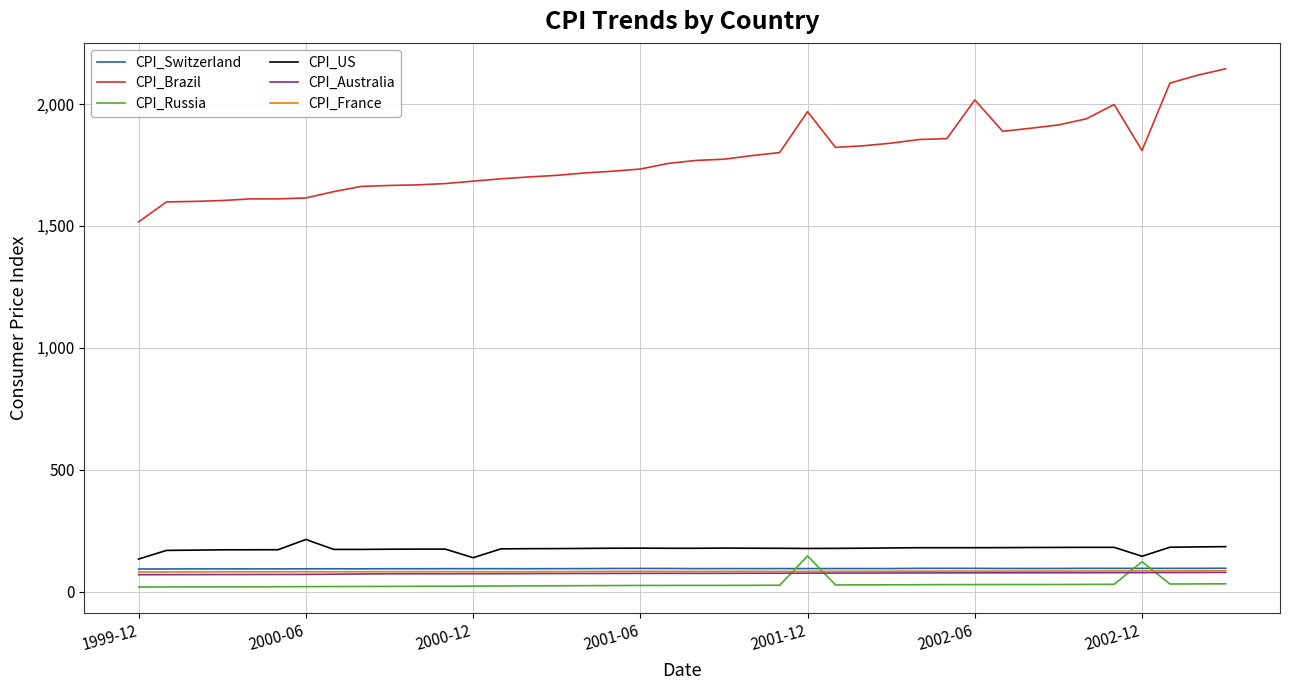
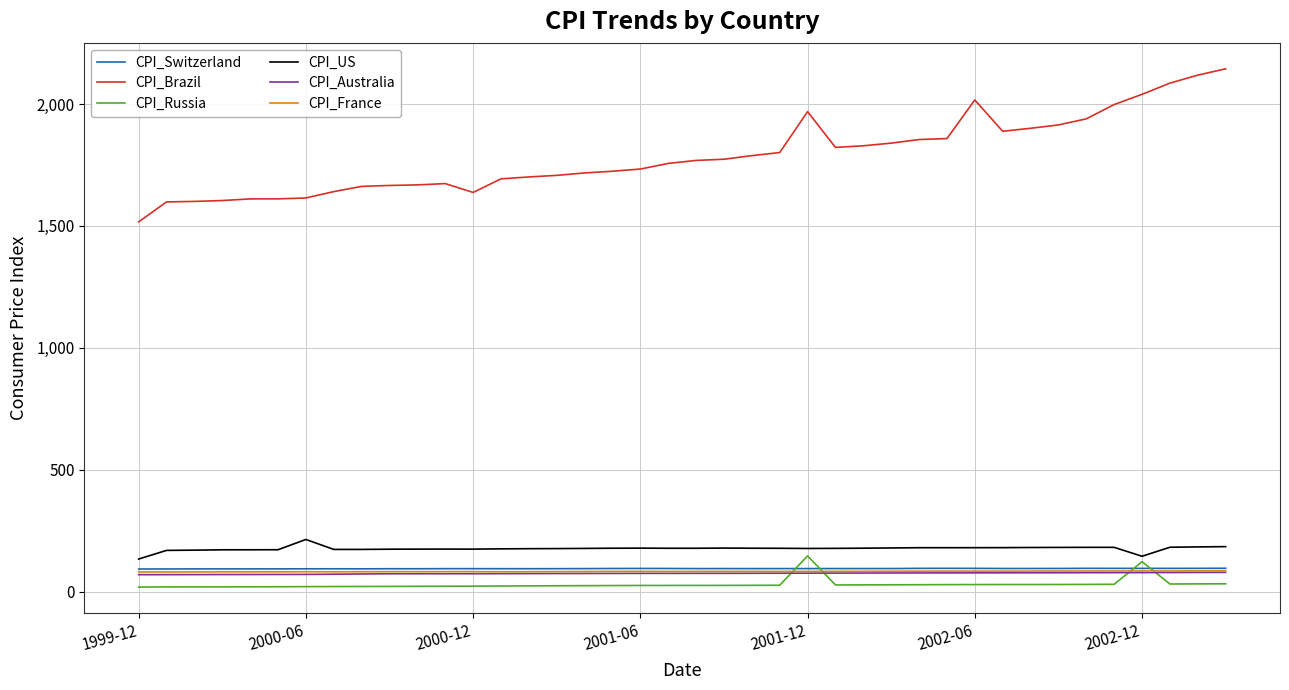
  {
    "CPI_Switzerland": {
      "1999-12": "90",
      "2000-06": "90",
      "2000-12": "90",
      "2001-06": "90",
      "2001-12": "90",
      "2002-06": "100",
      "2002-12": "90"
    },
    "CPI_Brazil": {
      "1999-12": "1,520",
      "2000-06": "1,610",
-     "2000-12": "1,680",
+     "2000-12": "1,640",
      "2001-06": "1,730",
      "2001-12": "1,970",
      "2002-06": "2,020",
-     "2002-12": "1,810"
+     "2002-12": "2,040"
    },
    "CPI_Russia": {
      "1999-12": "20",
      "2000-06": "20",
      "2000-12": "20",
      "2001-06": "20",
      "2001-12": "150",
      "2002-06": "30",
      "2002-12": "120"
    },
    "CPI_US": {
      "1999-12": "130",
      "2000-06": "210",
-     "2000-12": "140",
+     "2000-12": "170",
      "2001-06": "180",
      "2001-12": "180",
      "2002-06": "180",
      "2002-12": "140"
    },
    "CPI_Australia": {
      "1999-12": "70",
      "2000-06": "70"
    },
    "CPI_France": {
      "1999-12": "80",
      "2000-06": "80"
    }
  }
